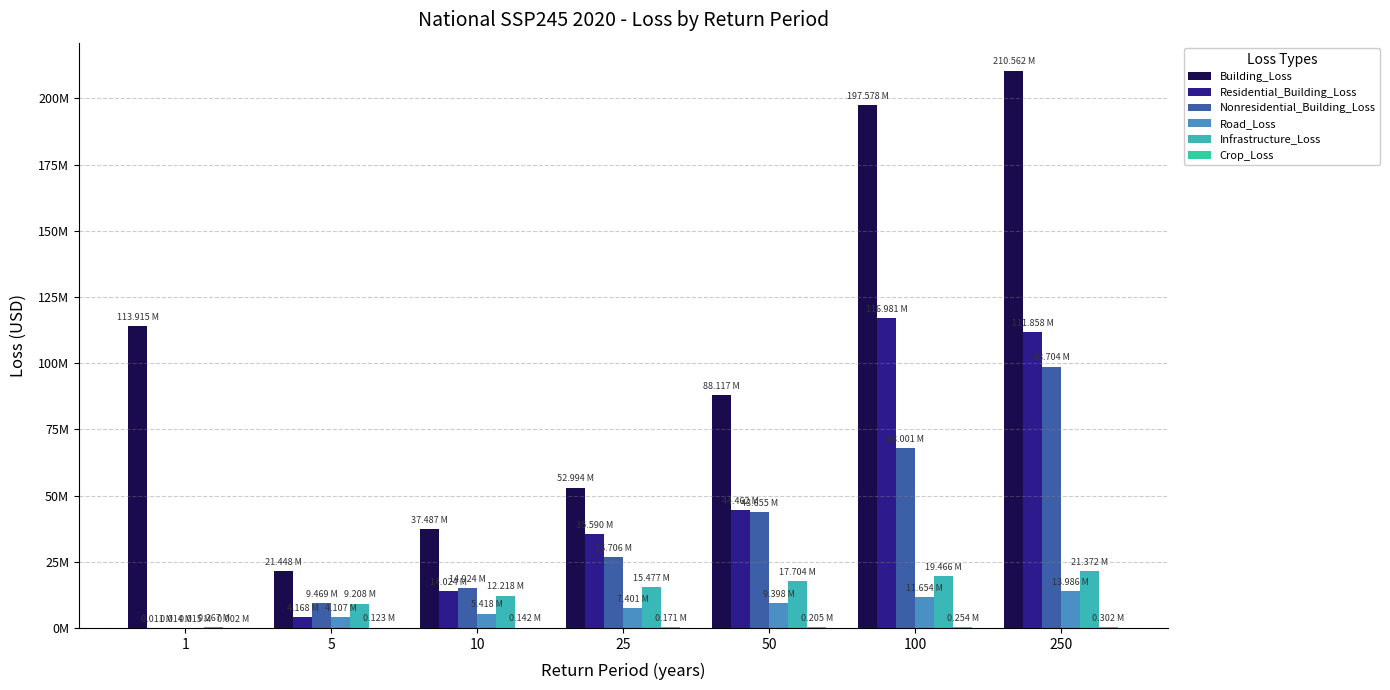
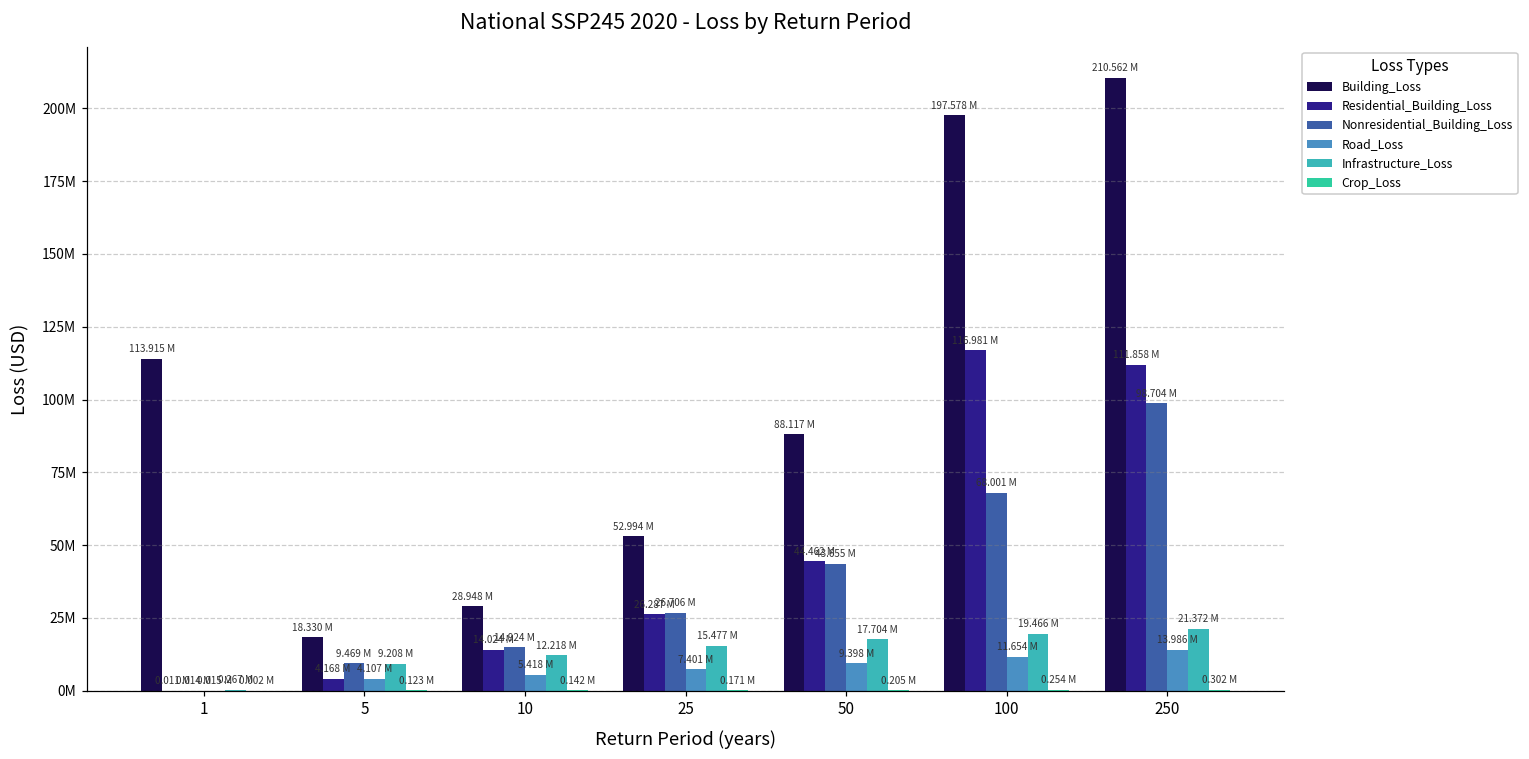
  {
    "Building_Loss": {
-     "5": 21.448,
-     "10": 37.487
+     "5": 18.330,
+     "10": 28.948
    },
    "Residential_Building_Loss": {
-     "25": 35.590
+     "25": 26.287
    }
  }
